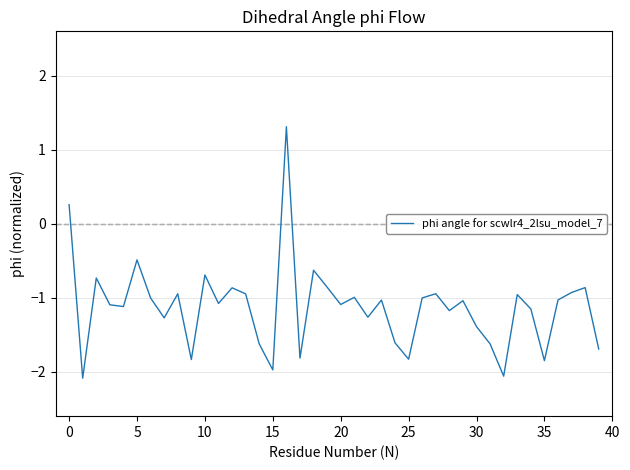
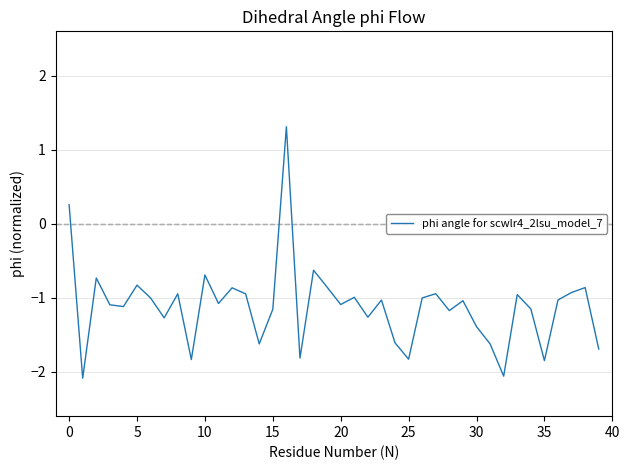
  {
    "0": 0.3,
-   "5": -0.5,
+   "5": -0.8,
    "10": -0.7,
-   "15": -2.0,
+   "15": -1.2,
    "20": -1.1,
    "25": -1.8,
    "30": -1.4,
    "35": -1.8
  }
